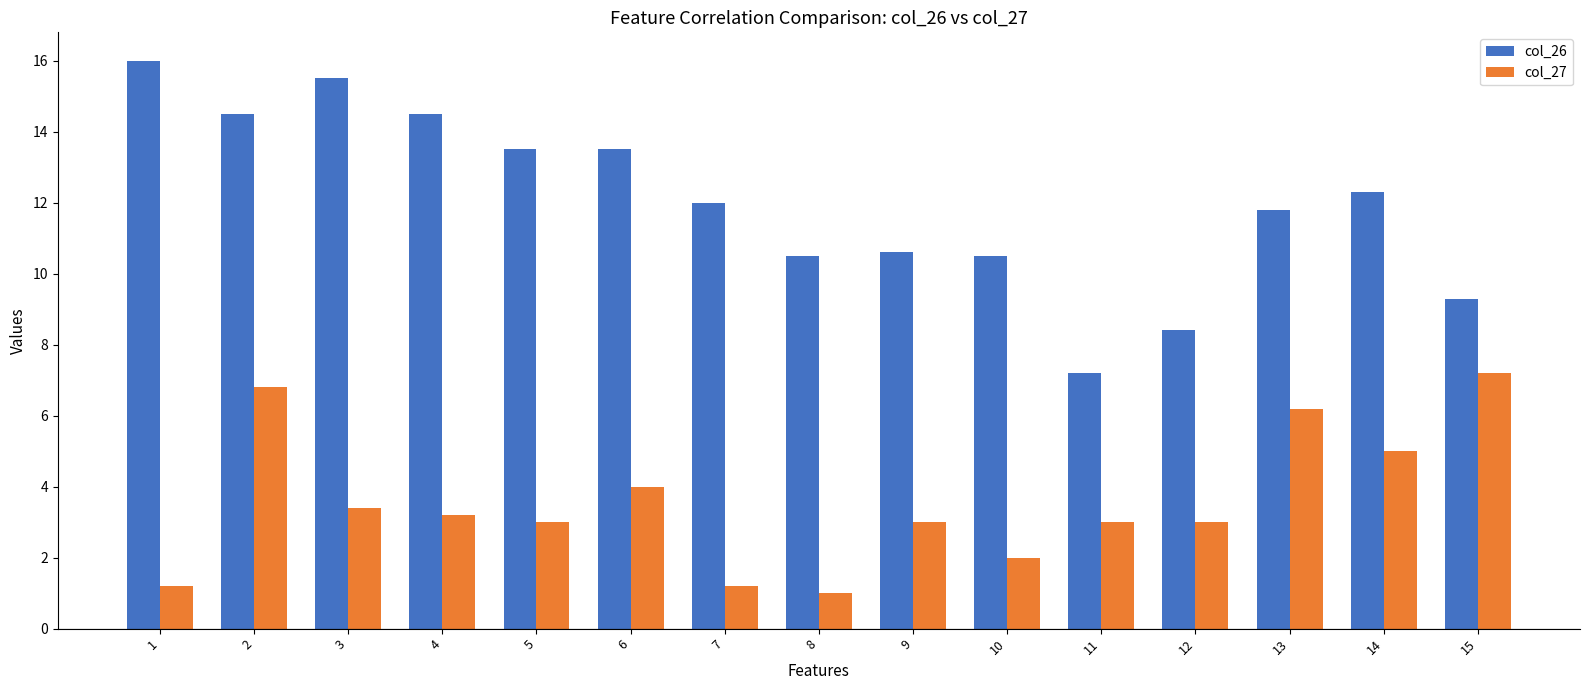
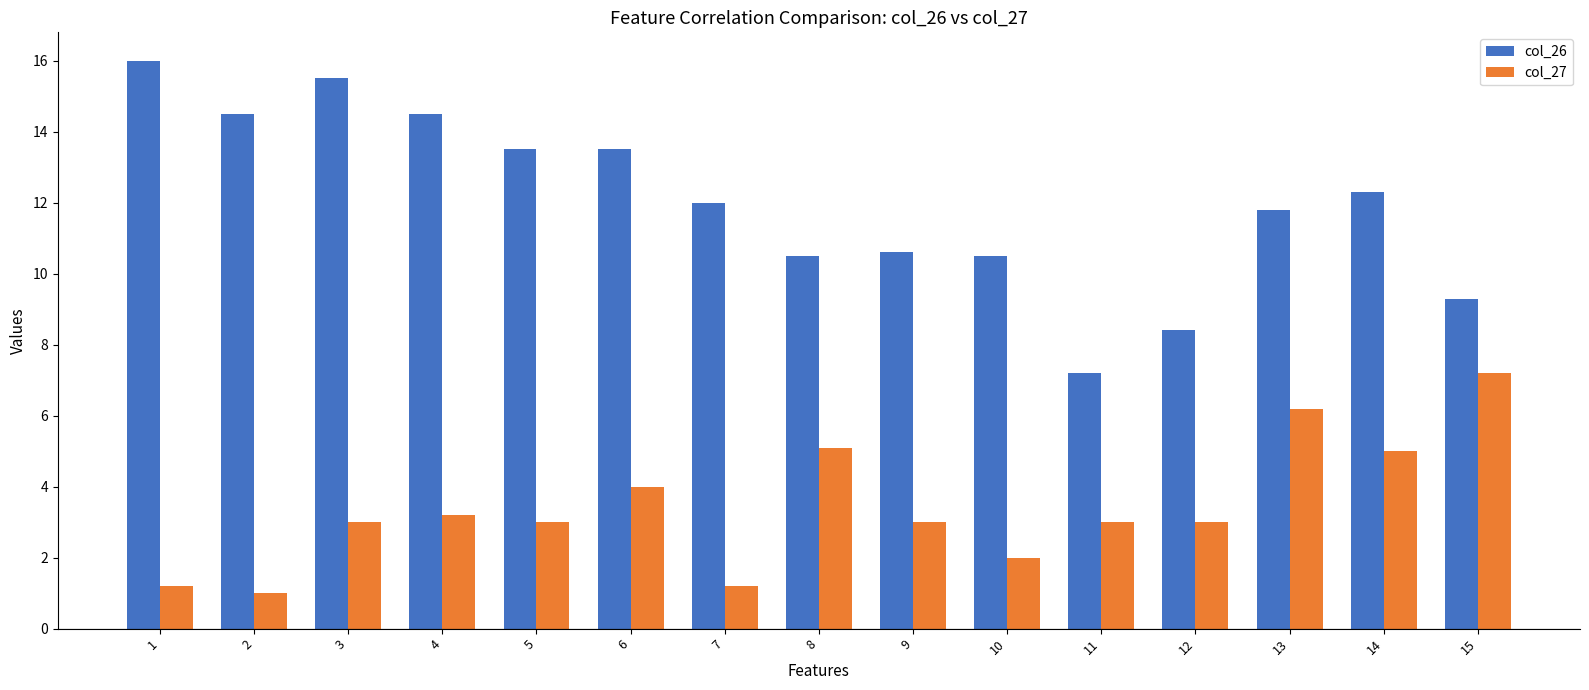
  {
    "col_26": {
      "1": 16.0,
      "2": 14.5,
      "3": 15.5,
      "4": 14.5,
      "5": 13.5,
      "6": 13.5,
      "7": 12.0,
      "8": 10.5,
      "9": 10.6,
      "10": 10.5,
      "11": 7.2,
      "12": 8.4,
      "13": 11.8,
      "14": 12.3,
      "15": 9.3
    },
    "col_27": {
      "1": 1.2,
-     "2": 6.8,
-     "3": 3.4,
+     "2": 1.0,
+     "3": 3.0,
      "4": 3.2,
      "5": 3.0,
      "6": 4.0,
      "7": 1.2,
-     "8": 1.0,
+     "8": 5.1,
      "9": 3.0,
      "10": 2.0,
      "11": 3.0,
      "12": 3.0,
      "13": 6.2,
      "14": 5.0,
      "15": 7.2
    }
  }
